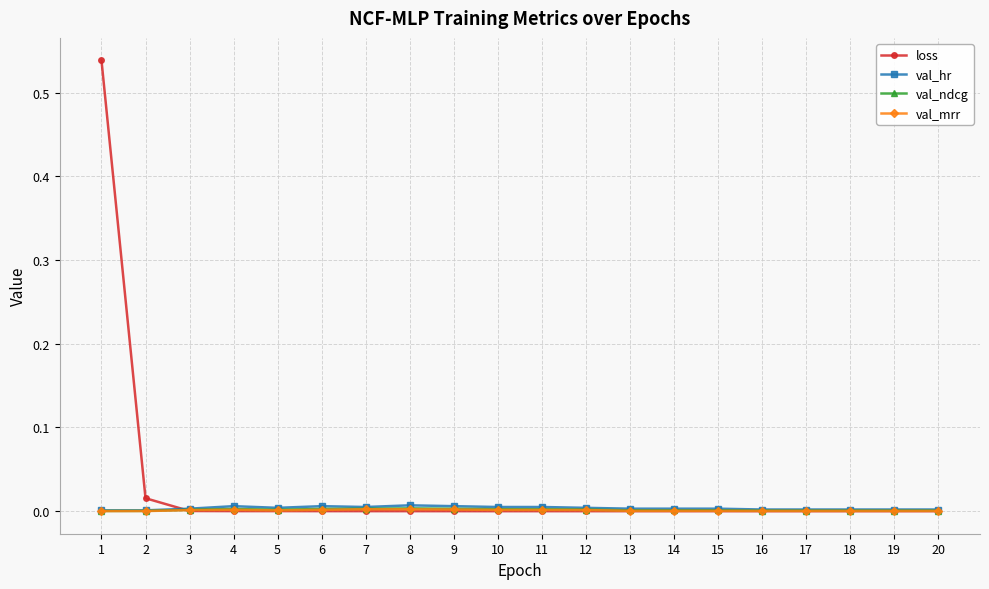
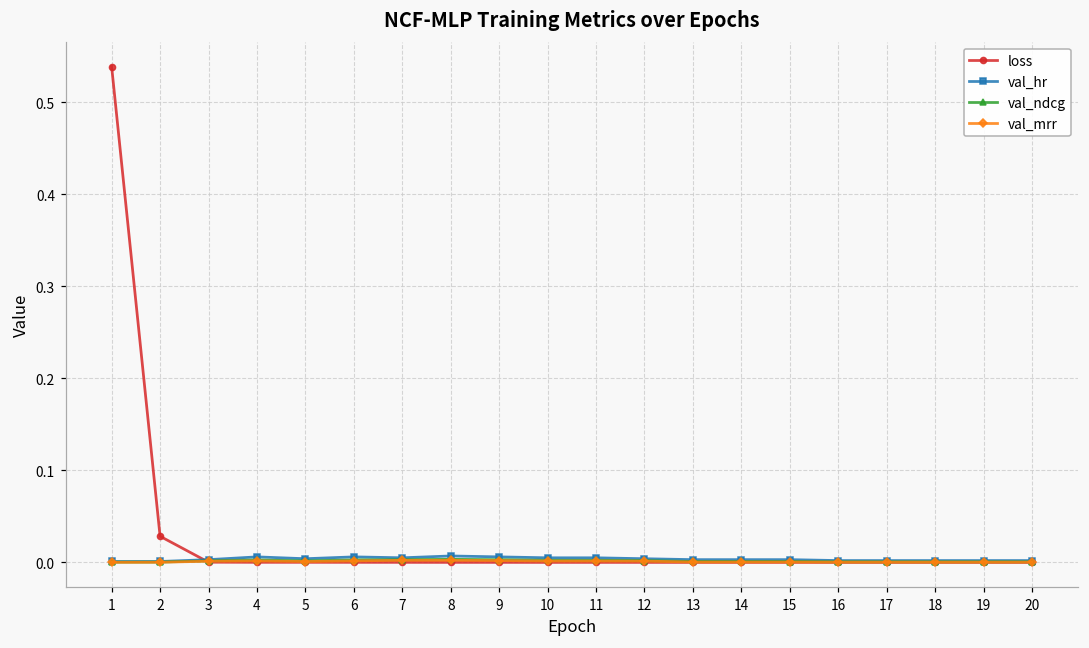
  {
    "loss": {
      "1": 0.54,
-     "2": 0.02
+     "2": 0.03
    },
    "val_hr": {
      "4": 0.01,
      "6": 0.01,
      "8": 0.01,
      "9": 0.01
    }
  }
